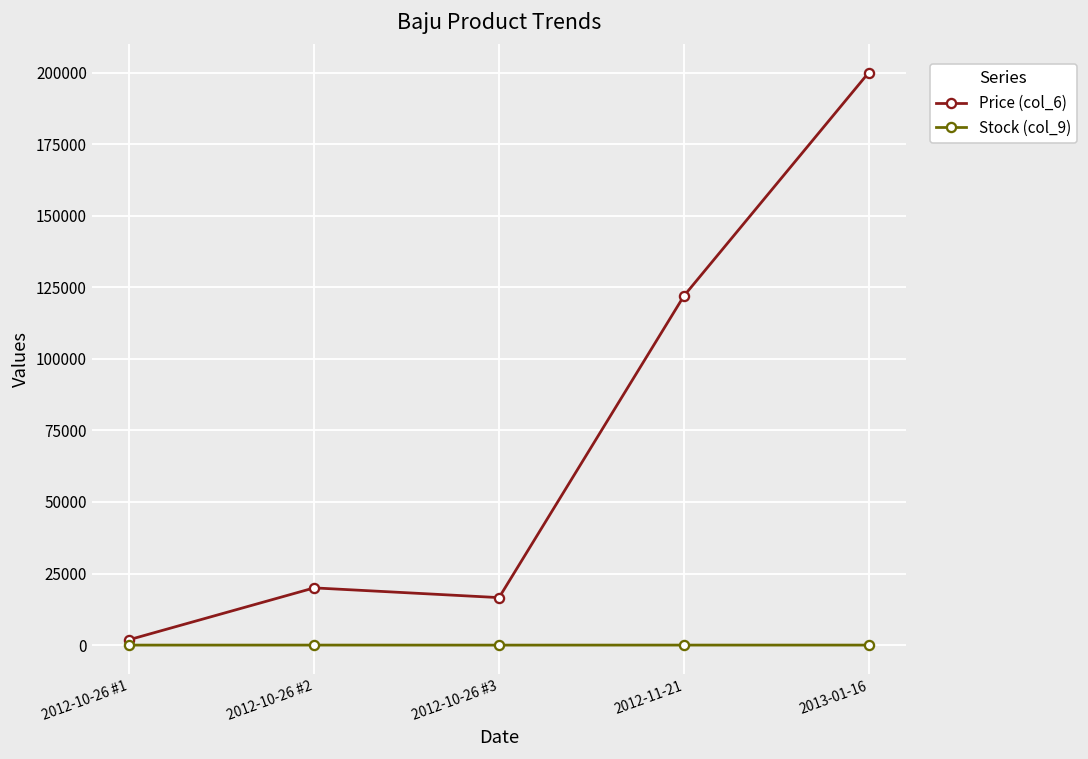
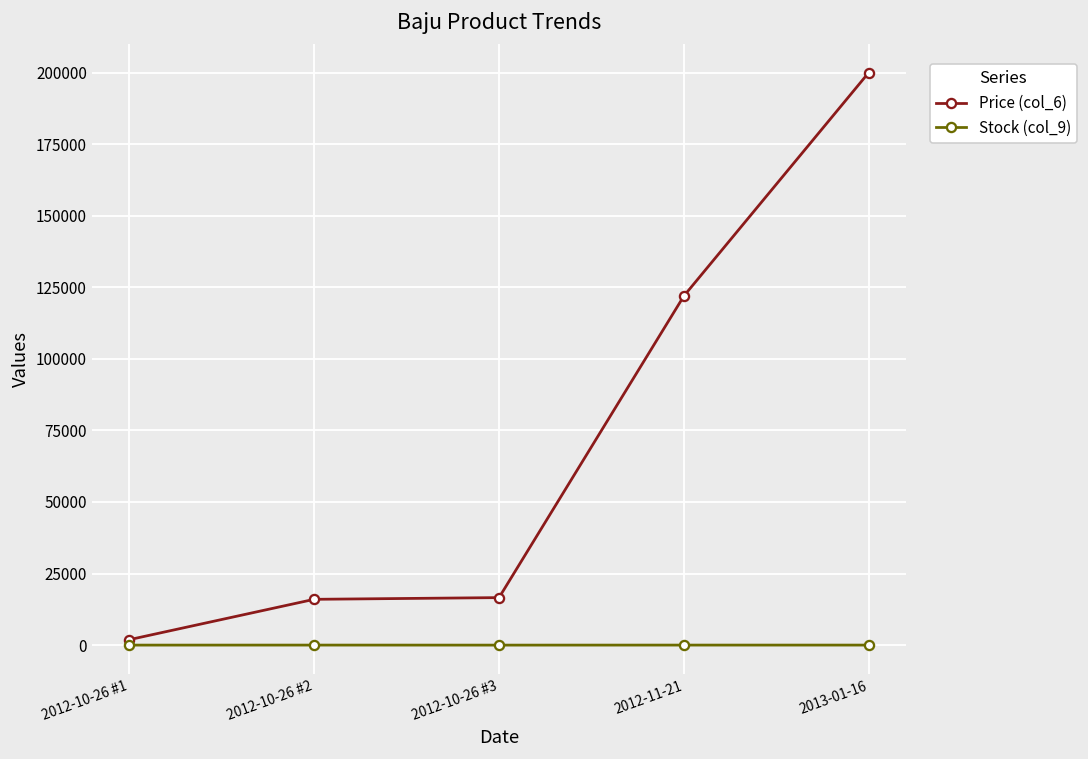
  {
    "Price (col_6)": {
      "2012-10-26 #1": 2000,
-     "2012-10-26 #2": 20000,
+     "2012-10-26 #2": 16000,
      "2012-10-26 #3": 17000,
      "2012-11-21": 122000,
      "2013-01-16": 200000
    },
    "Stock (col_9)": {
      "2012-10-26 #1": 0,
      "2012-10-26 #2": 0,
      "2012-10-26 #3": 0,
      "2012-11-21": 0,
      "2013-01-16": 0
    }
  }
